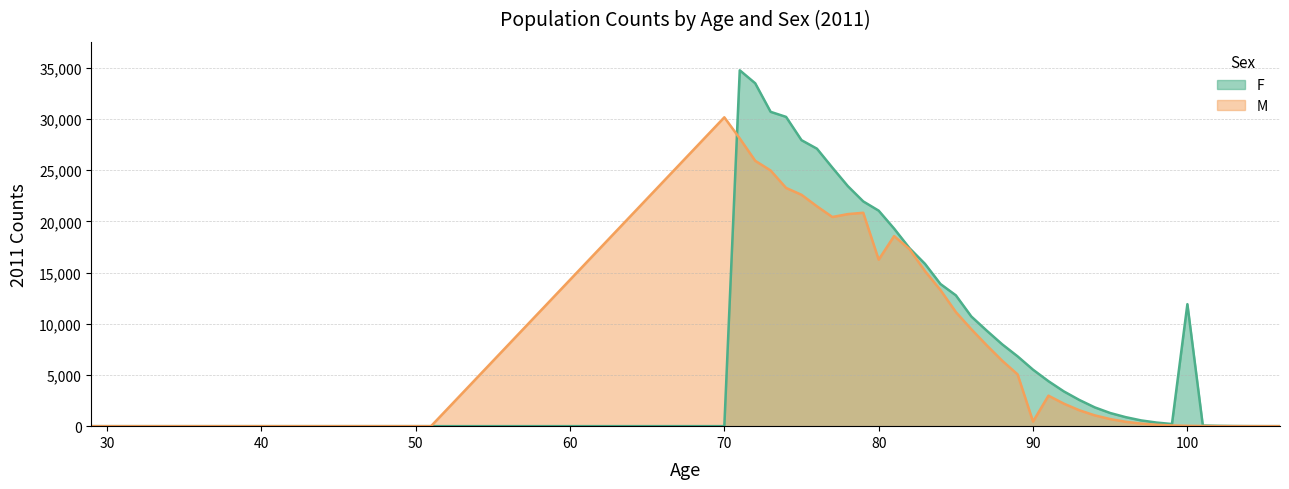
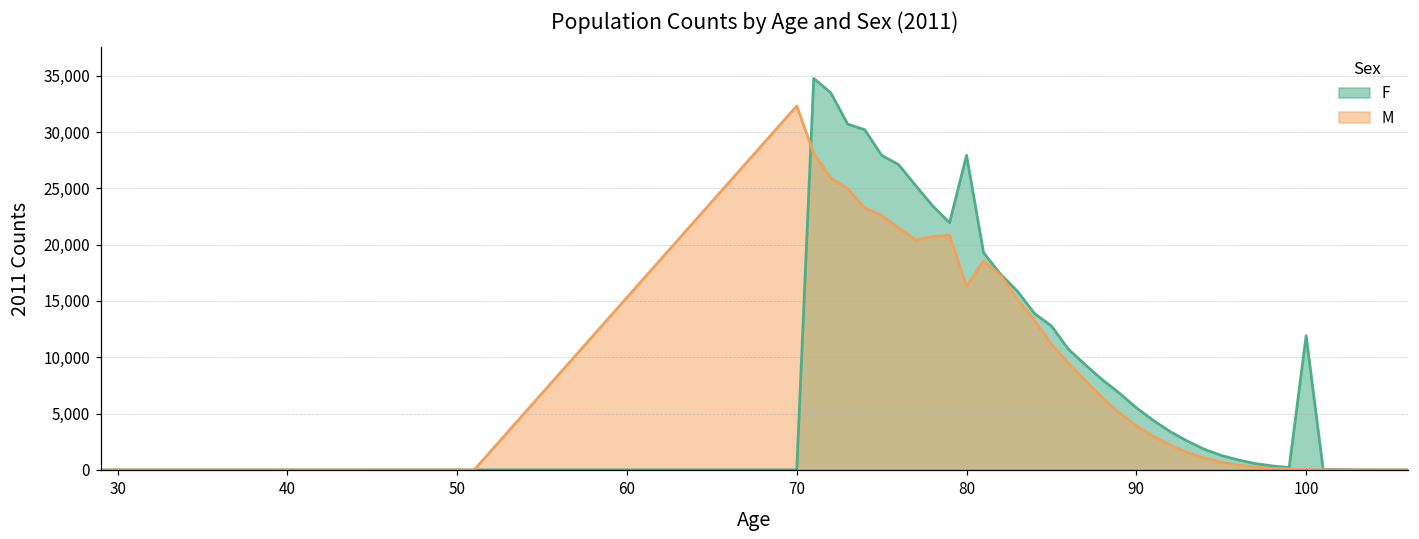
  {
    "F": {
      "70": "0",
-     "80": "21,000",
+     "80": "27,900",
      "90": "5,500",
      "100": "11,900"
    },
    "M": {
-     "70": "30,200",
+     "70": "32,300",
      "80": "16,300",
-     "90": "500",
+     "90": "3,900",
      "100": "0"
    }
  }
